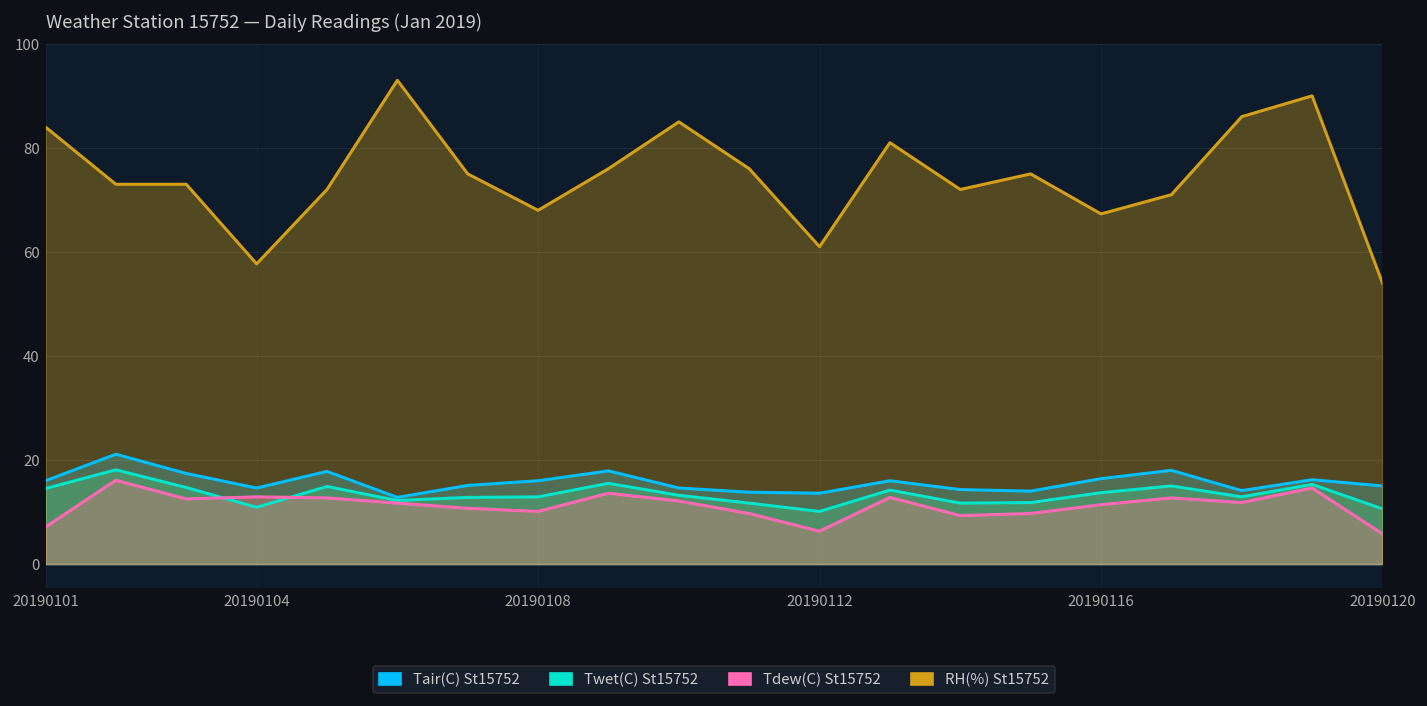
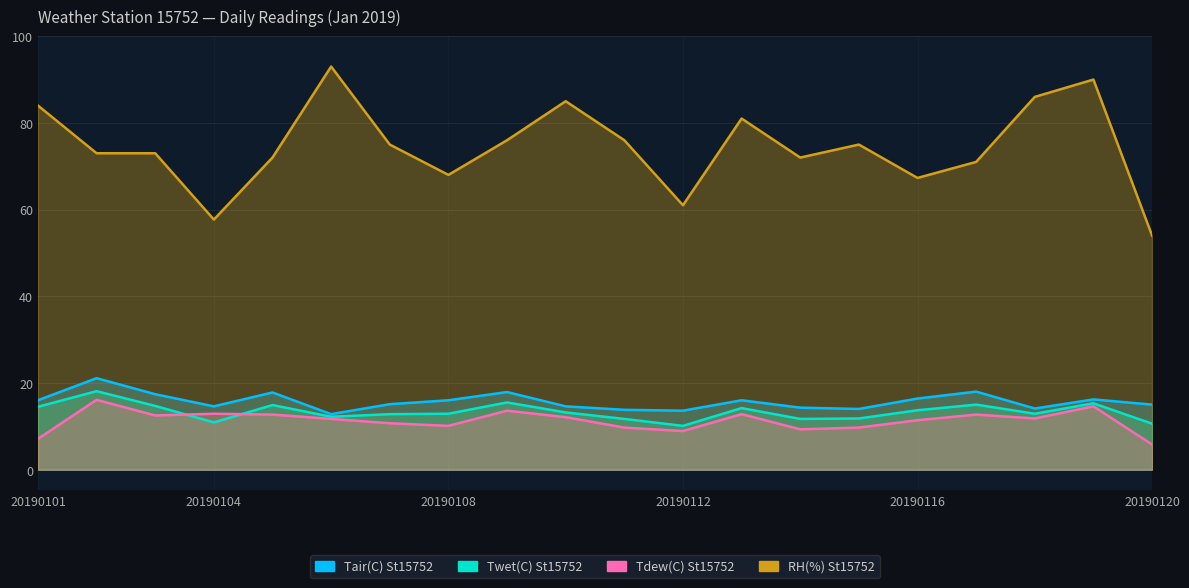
  {
    "Tdew(C) St15752": {
      "20190101": 7,
      "20190104": 13,
      "20190108": 10,
-     "20190112": 6,
+     "20190112": 9,
      "20190116": 11,
      "20190120": 6
    },
    "RH(%) St15752": {
      "20190101": 84,
      "20190104": 58,
      "20190108": 68,
      "20190112": 61,
      "20190116": 67,
      "20190120": 54
    }
  }
